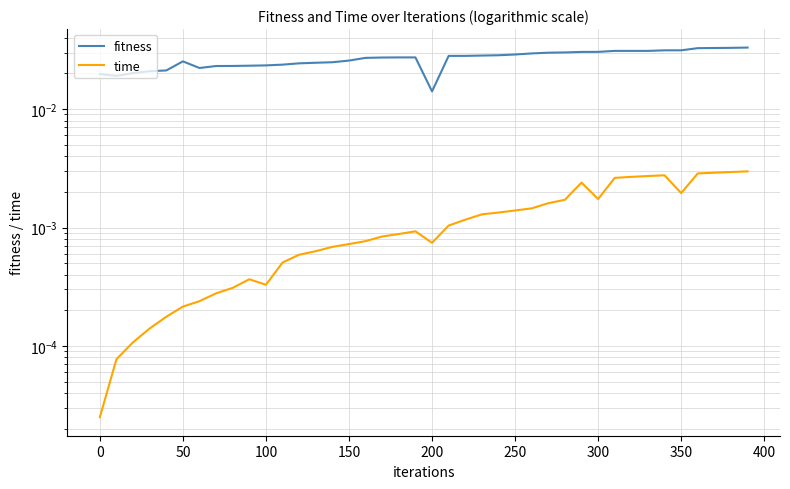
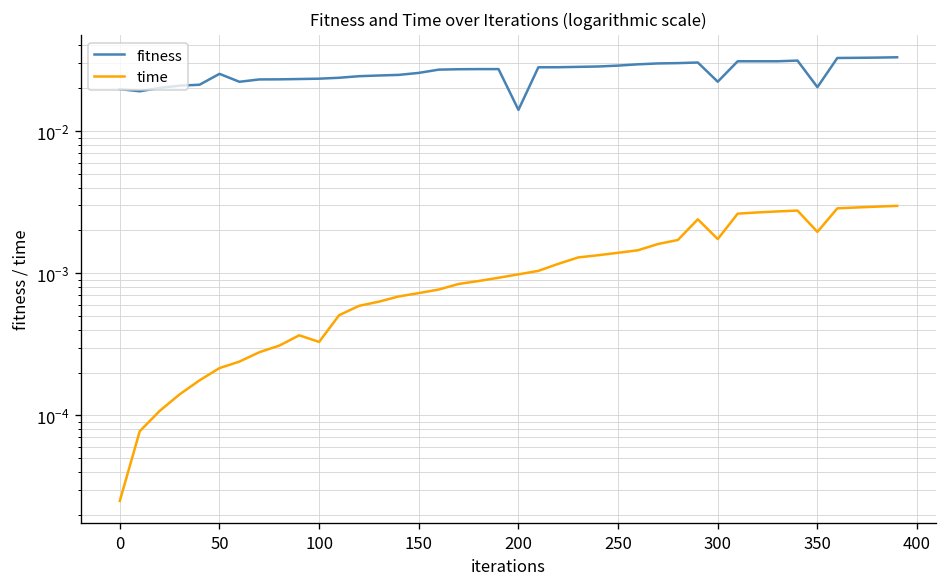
  {
    "fitness": {
      "50": 0.025,
      "100": 0.023,
      "150": 0.026,
      "200": 0.014,
      "250": 0.029,
-     "300": 0.030,
-     "350": 0.031
+     "300": 0.022,
+     "350": 0.020
    },
    "time": {
      "0": 0.000025,
      "50": 0.00022,
      "100": 0.00033,
      "150": 0.0007,
-     "200": 0.0007,
+     "200": 0.0010,
      "250": 0.0014,
      "300": 0.0017,
      "350": 0.0020
    }
  }
